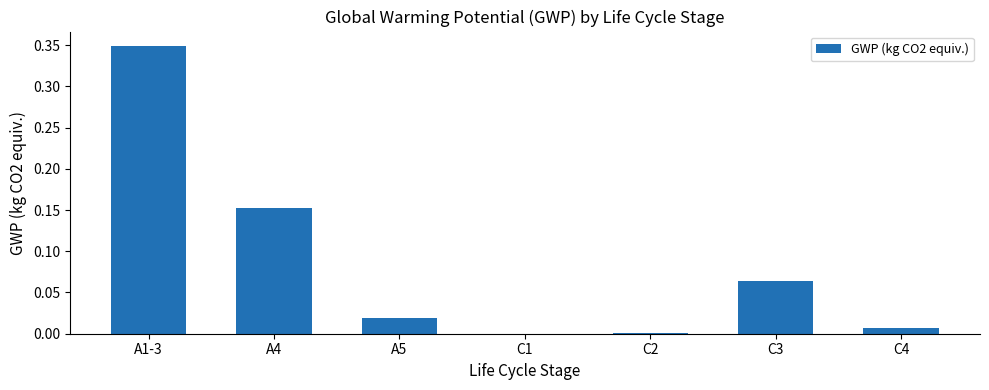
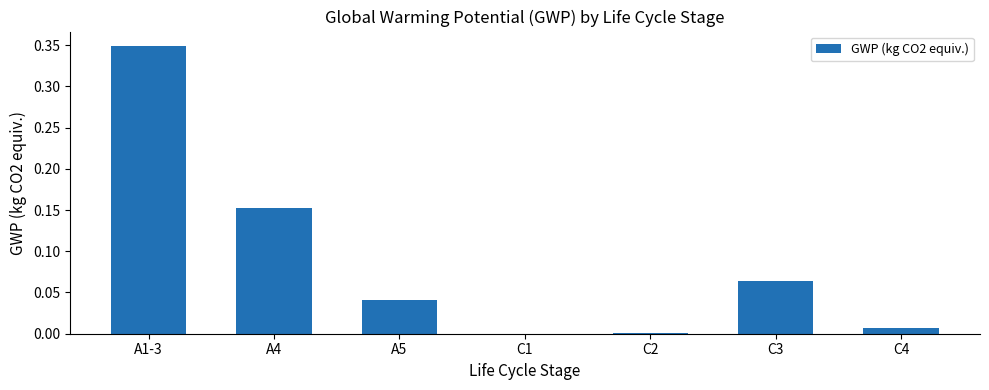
  {
    "A1-3": 0.35,
    "A4": 0.15,
-   "A5": 0.02,
+   "A5": 0.04,
    "C3": 0.06,
    "C4": 0.01
  }
